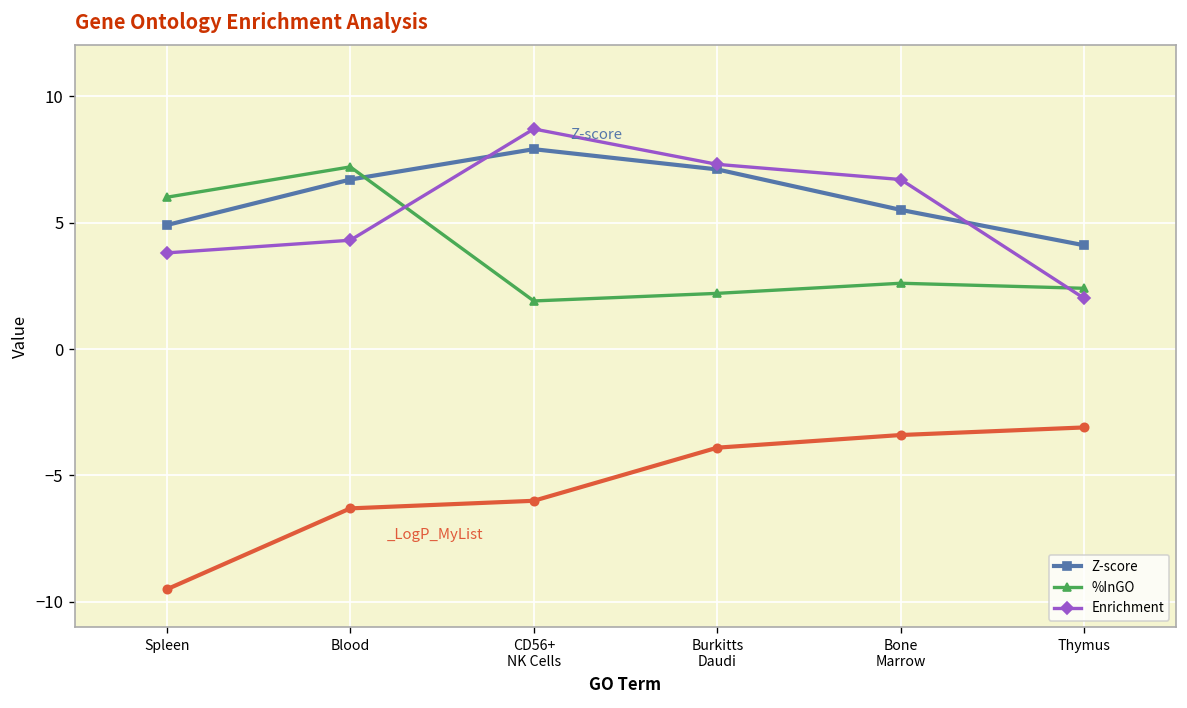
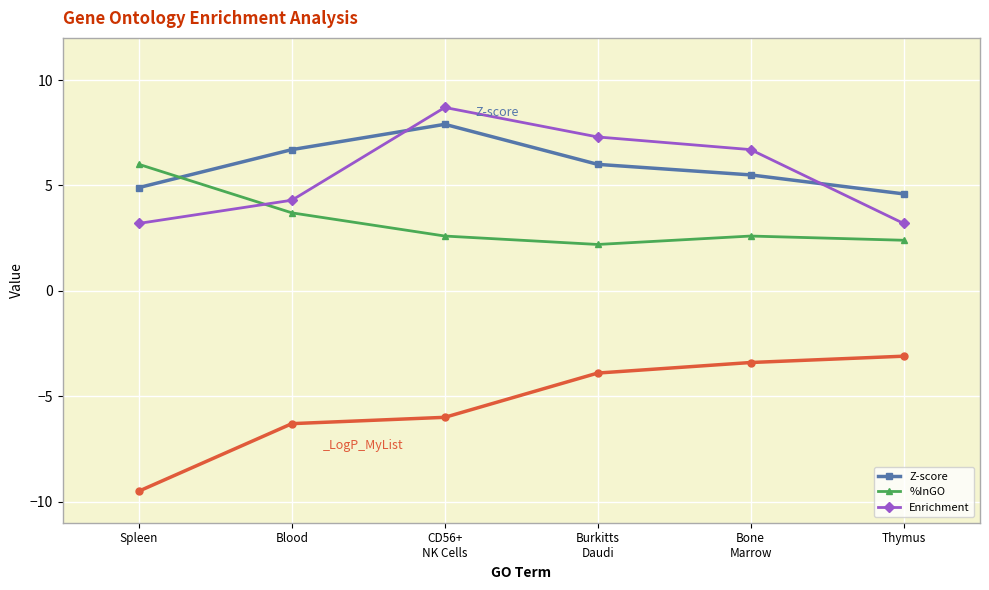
  {
    "Z-score": {
      "Spleen": 4.9,
      "Blood": 6.7,
      "CD56+ NK Cells": 7.9,
-     "Burkitts Daudi": 7.1,
+     "Burkitts Daudi": 6.0,
      "Bone Marrow": 5.5,
-     "Thymus": 4.1
+     "Thymus": 4.6
    },
    "%InGO": {
      "Spleen": 6.0,
-     "Blood": 7.2,
-     "CD56+ NK Cells": 1.9,
+     "Blood": 3.7,
+     "CD56+ NK Cells": 2.6,
      "Burkitts Daudi": 2.2,
      "Bone Marrow": 2.6,
      "Thymus": 2.4
    },
    "Enrichment": {
-     "Spleen": 3.8,
+     "Spleen": 3.2,
      "Blood": 4.3,
      "CD56+ NK Cells": 8.7,
      "Burkitts Daudi": 7.3,
      "Bone Marrow": 6.7,
-     "Thymus": 2.0
+     "Thymus": 3.2
    }
  }
